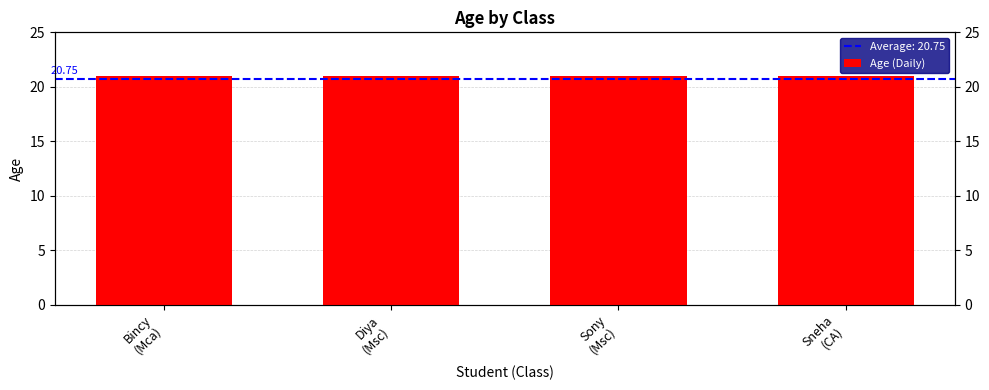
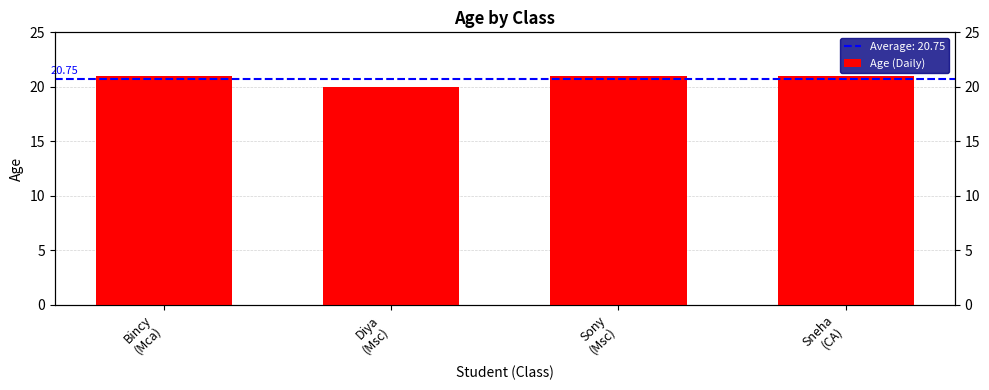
  {
    "Bincy (Mca)": 21,
-   "Diya (Msc)": 21,
+   "Diya (Msc)": 20,
    "Sony (Msc)": 21,
    "Sneha (CA)": 21
  }
